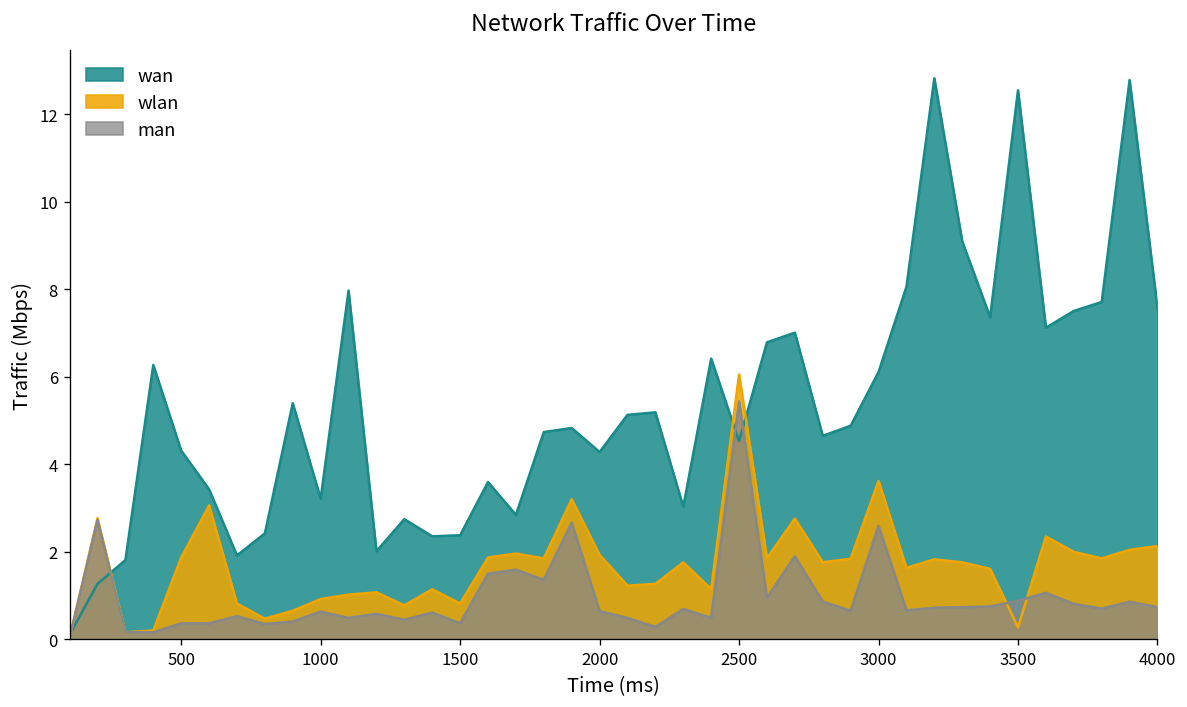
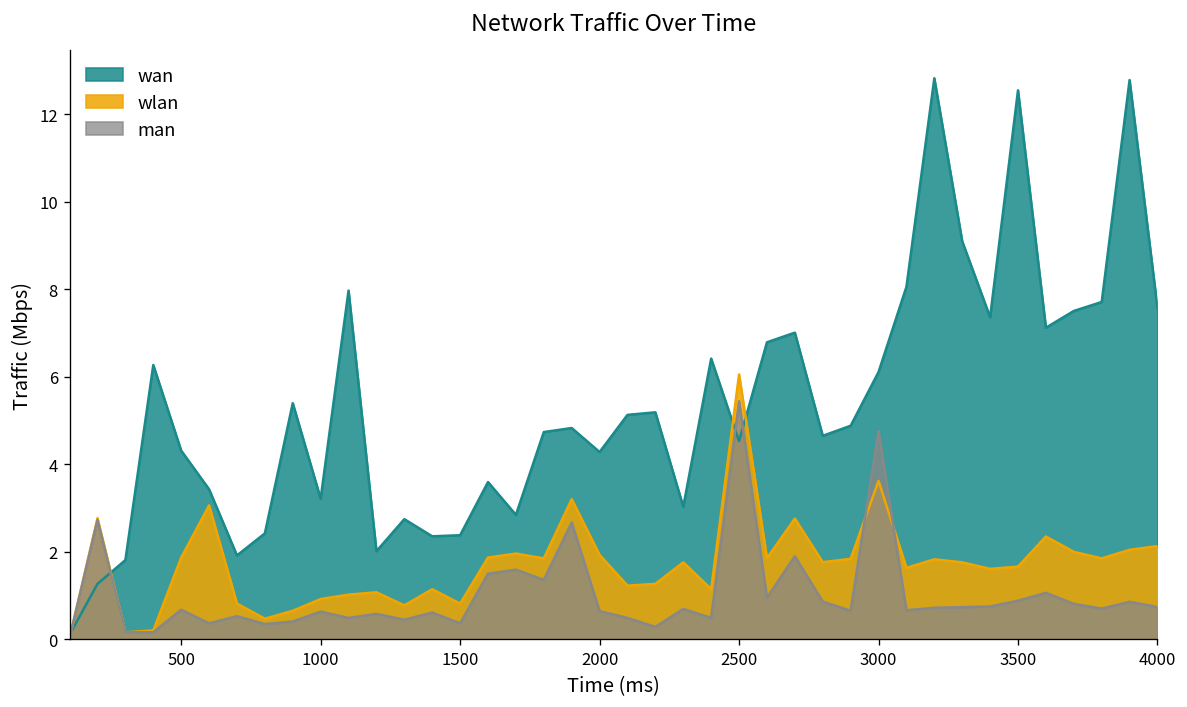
  {
    "wan": {
      "500": 4.3,
      "1000": 3.2,
      "1500": 2.4,
      "2000": 4.3,
      "2500": 4.5,
      "3000": 6.1,
      "3500": 12.6,
      "4000": 7.6
    },
    "wlan": {
      "500": 1.9,
      "1000": 0.9,
      "1500": 0.8,
      "2000": 1.9,
      "2500": 6.1,
      "3000": 3.6,
-     "3500": 0.3,
+     "3500": 1.7,
      "4000": 2.1
    },
    "man": {
-     "500": 0.4,
+     "500": 0.7,
      "1000": 0.6,
      "1500": 0.4,
      "2000": 0.6,
      "2500": 5.4,
-     "3000": 2.6,
+     "3000": 4.8,
      "3500": 0.9,
      "4000": 0.7
    }
  }
